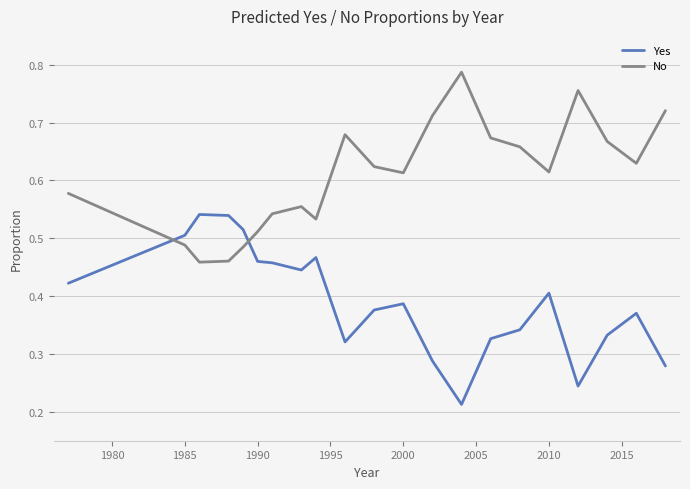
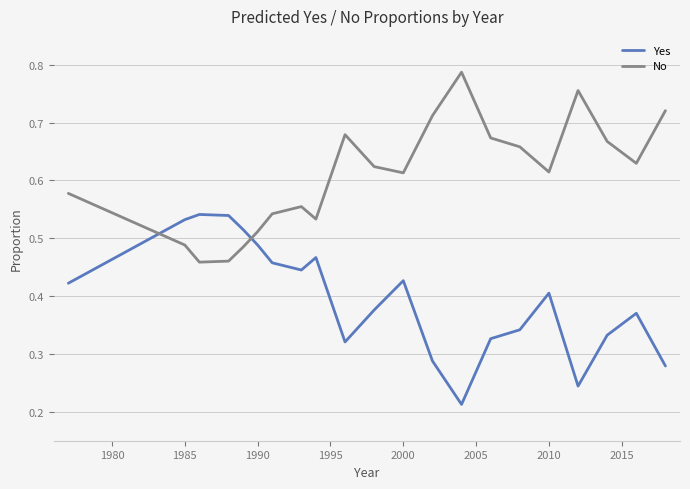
  {
    "Yes": {
-     "1985": 0.51,
-     "1990": 0.46,
-     "2000": 0.39,
+     "1985": 0.53,
+     "1990": 0.49,
+     "2000": 0.43,
      "2010": 0.41
    },
    "No": {
      "1985": 0.49,
      "1990": 0.51,
      "2000": 0.61,
      "2010": 0.61
    }
  }
